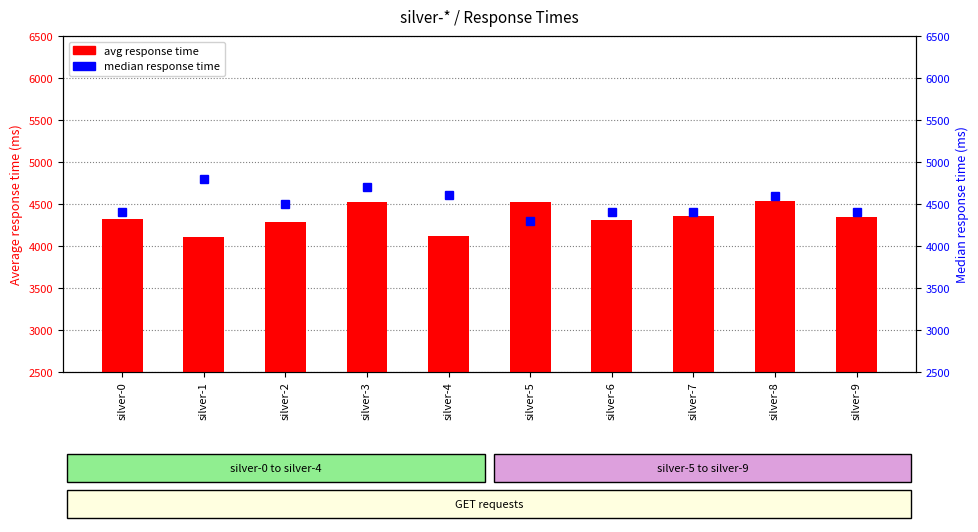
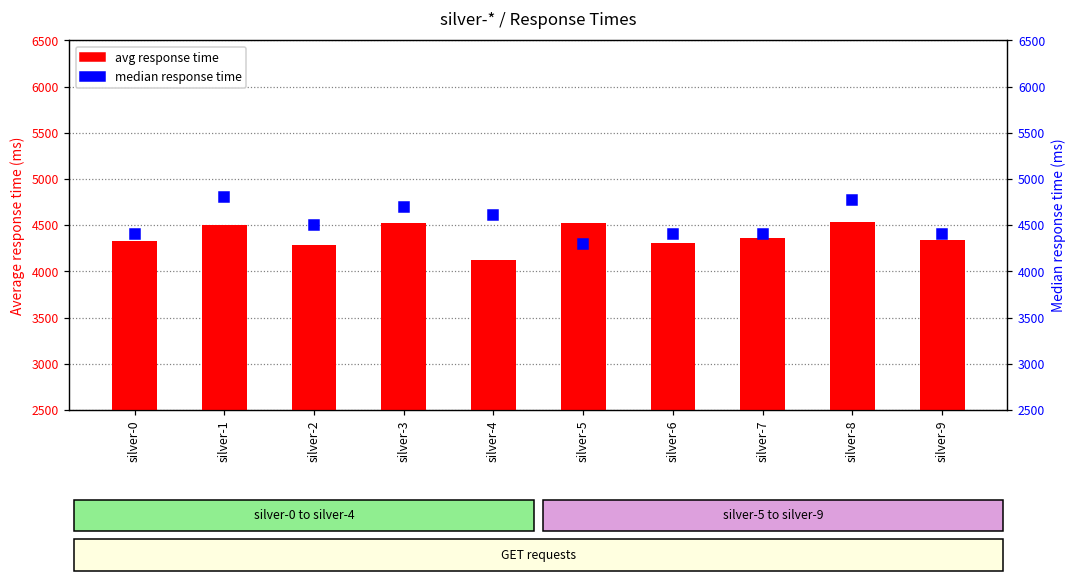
  {
    "avg response time": {
      "silver-0": 4300,
-     "silver-1": 4100,
+     "silver-1": 4500,
      "silver-2": 4300,
      "silver-3": 4500,
      "silver-4": 4100,
      "silver-5": 4500,
      "silver-6": 4300,
      "silver-7": 4400,
      "silver-8": 4500,
      "silver-9": 4300
    },
    "median response time": {
      "silver-0": 4400,
      "silver-1": 4800,
      "silver-2": 4500,
      "silver-3": 4700,
      "silver-4": 4600,
      "silver-5": 4300,
      "silver-6": 4400,
      "silver-7": 4400,
-     "silver-8": 4600,
+     "silver-8": 4800,
      "silver-9": 4400
    }
  }
